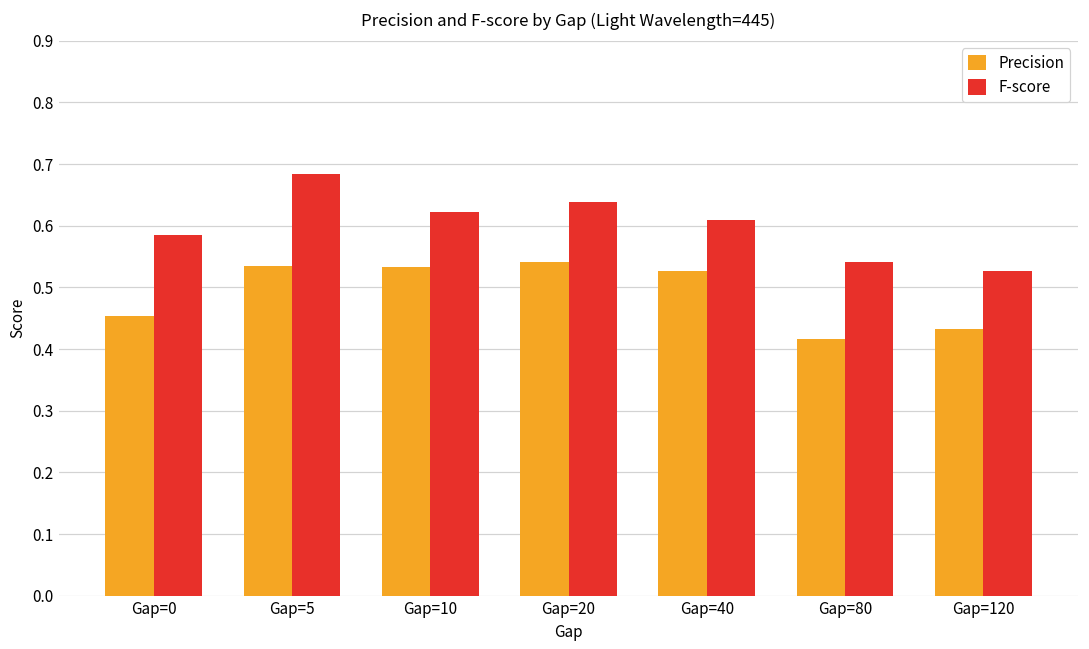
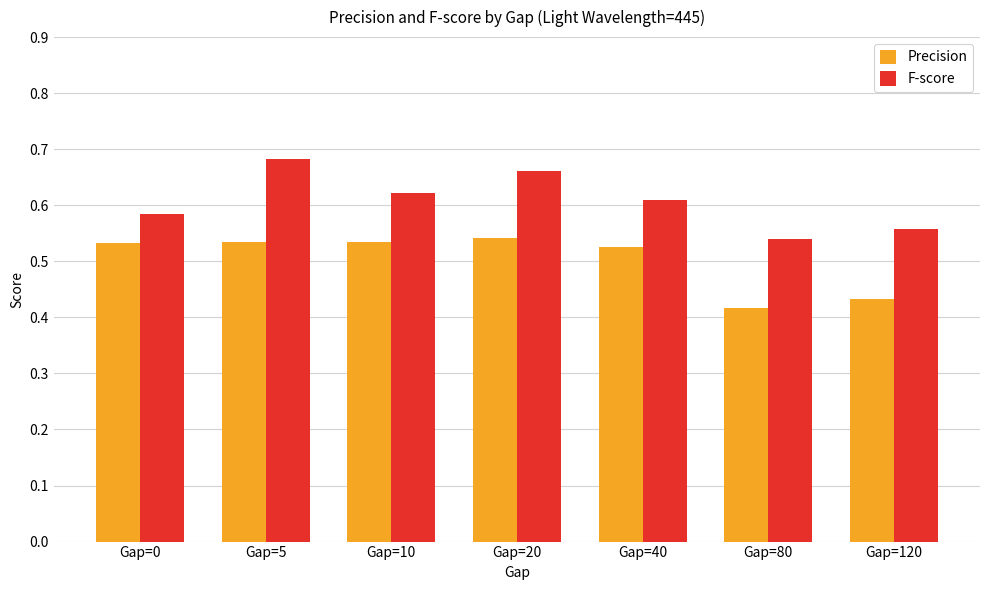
  {
    "Precision": {
-     "Gap=0": 0.45,
+     "Gap=0": 0.53,
      "Gap=5": 0.54,
      "Gap=10": 0.53,
      "Gap=20": 0.54,
      "Gap=40": 0.53,
      "Gap=80": 0.42,
      "Gap=120": 0.43
    },
    "F-score": {
      "Gap=0": 0.59,
      "Gap=5": 0.68,
      "Gap=10": 0.62,
-     "Gap=20": 0.64,
+     "Gap=20": 0.66,
      "Gap=40": 0.61,
      "Gap=80": 0.54,
-     "Gap=120": 0.53
+     "Gap=120": 0.56
    }
  }
